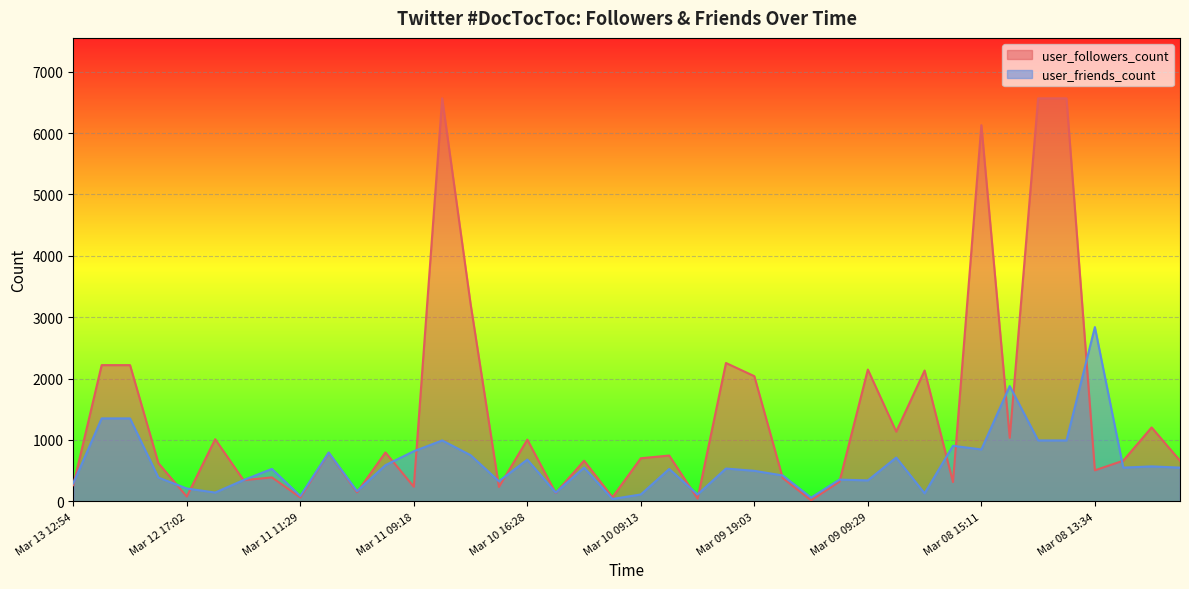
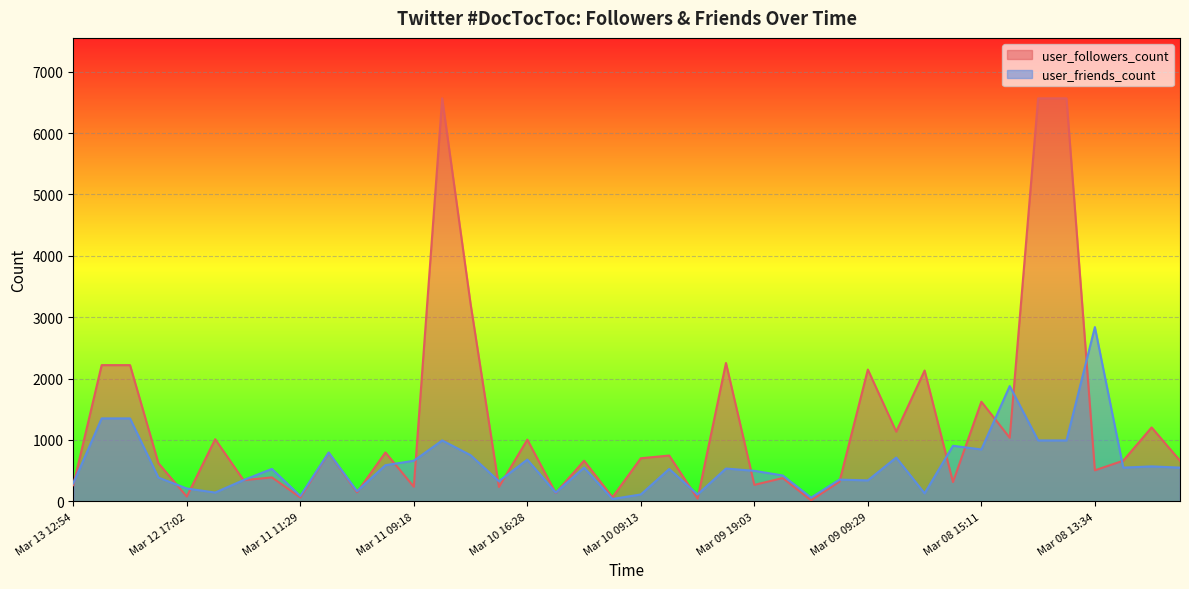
  {
    "user_followers_count": {
      "Mar 12 17:02": 100,
      "Mar 11 09:18": 200,
      "Mar 10 16:28": 1000,
      "Mar 10 09:13": 700,
-     "Mar 09 19:03": 2000,
+     "Mar 09 19:03": 300,
      "Mar 09 09:29": 2100,
-     "Mar 08 15:11": 6100,
+     "Mar 08 15:11": 1600,
      "Mar 08 13:34": 500
    },
    "user_friends_count": {
      "Mar 12 17:02": 200,
-     "Mar 11 09:18": 800,
+     "Mar 11 09:18": 700,
      "Mar 10 16:28": 700,
      "Mar 10 09:13": 100,
      "Mar 09 19:03": 500,
      "Mar 09 09:29": 300,
      "Mar 08 15:11": 800,
      "Mar 08 13:34": 2800
    }
  }
